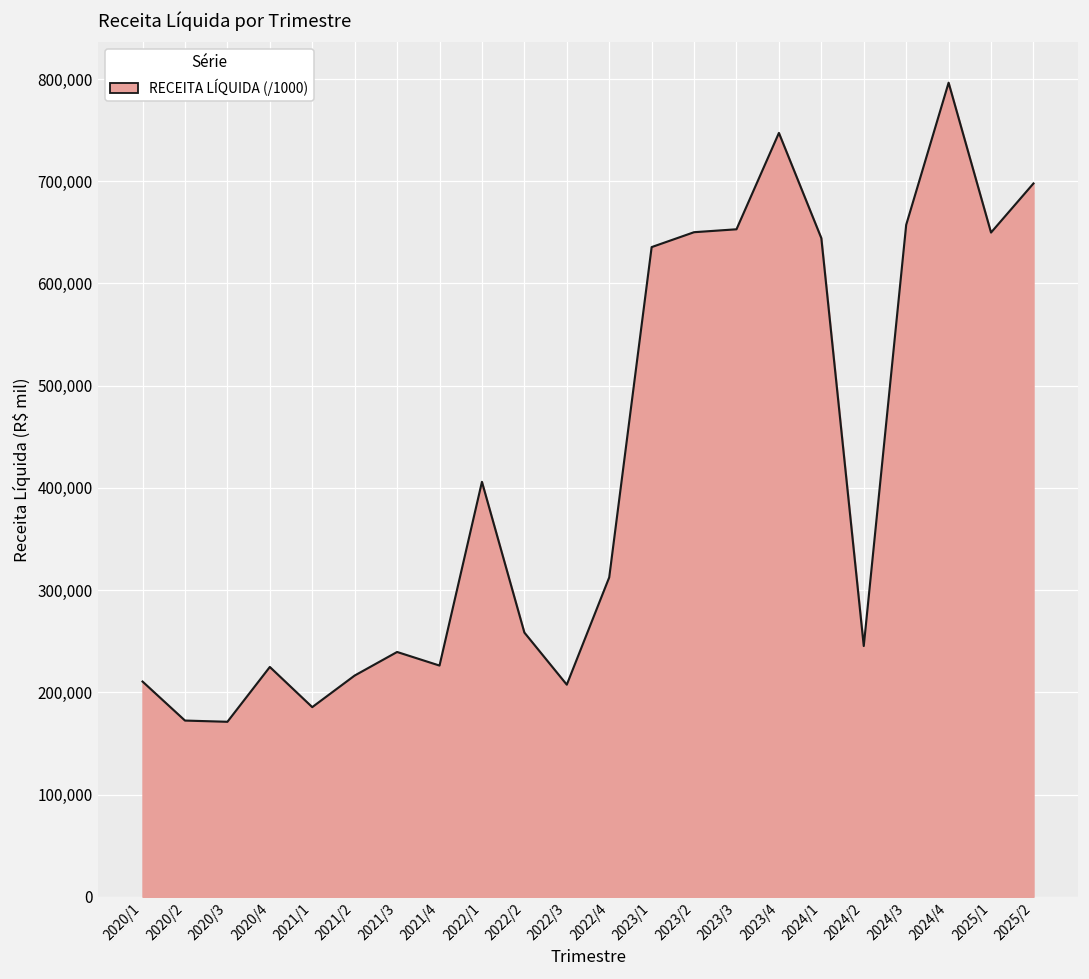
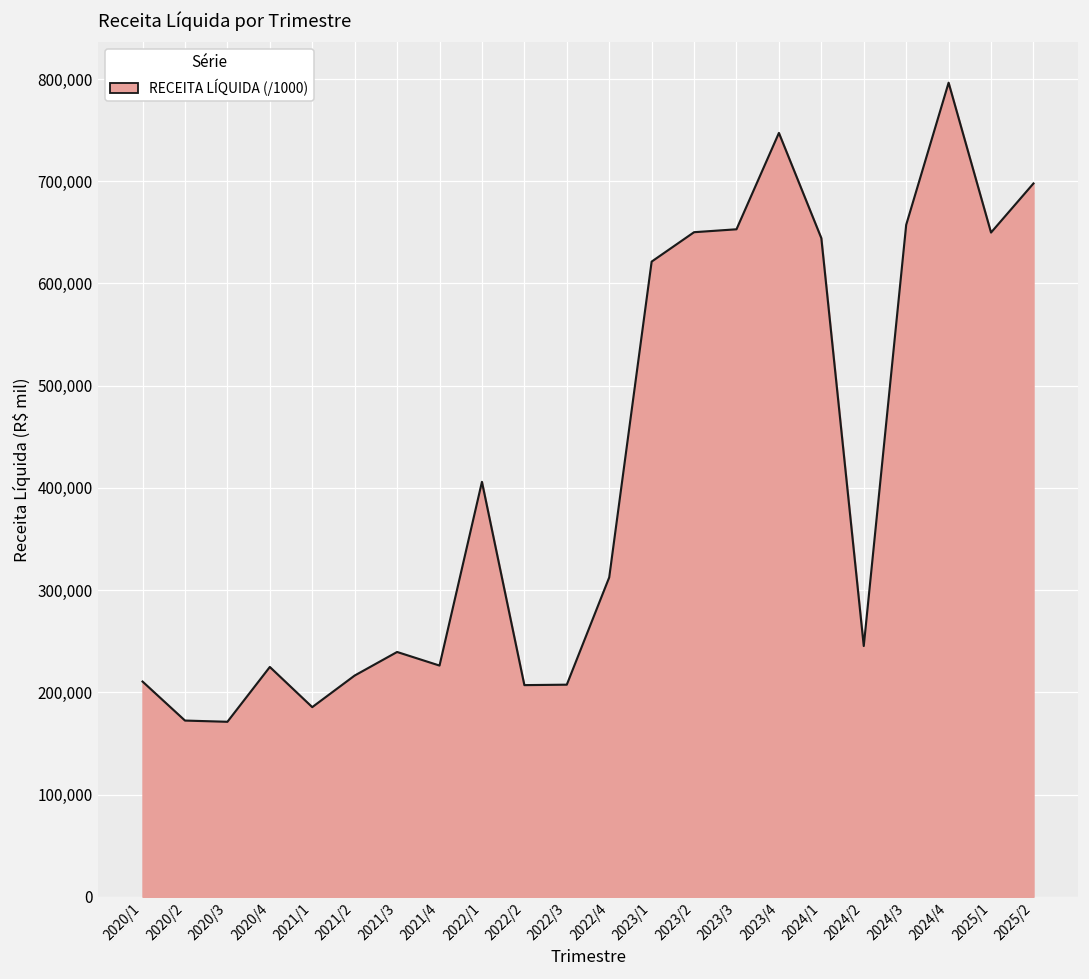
  {
    "2020/1": "210,000",
    "2020/2": "170,000",
    "2020/3": "170,000",
    "2020/4": "220,000",
    "2021/1": "190,000",
    "2021/2": "220,000",
    "2021/3": "240,000",
    "2021/4": "230,000",
    "2022/1": "410,000",
-   "2022/2": "260,000",
+   "2022/2": "210,000",
    "2022/3": "210,000",
    "2022/4": "310,000",
-   "2023/1": "640,000",
+   "2023/1": "620,000",
    "2023/2": "650,000",
    "2023/3": "650,000",
    "2023/4": "750,000",
    "2024/1": "640,000",
    "2024/2": "250,000",
    "2024/3": "660,000",
    "2024/4": "800,000",
    "2025/1": "650,000",
    "2025/2": "700,000"
  }
